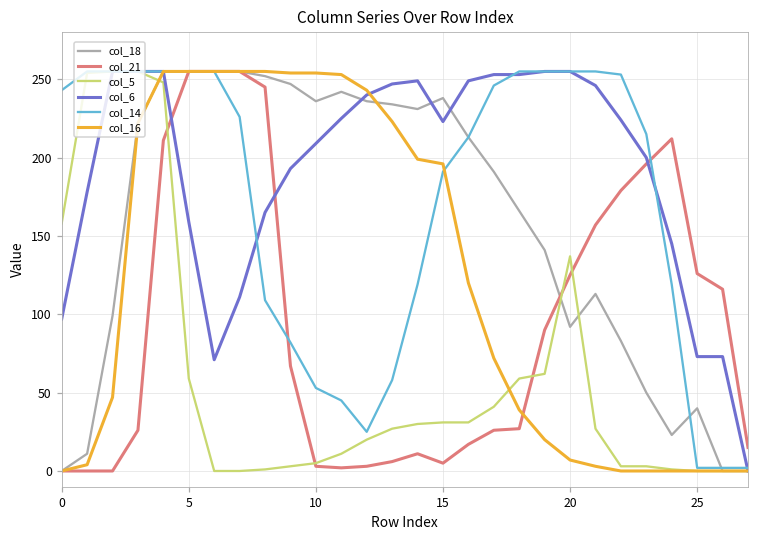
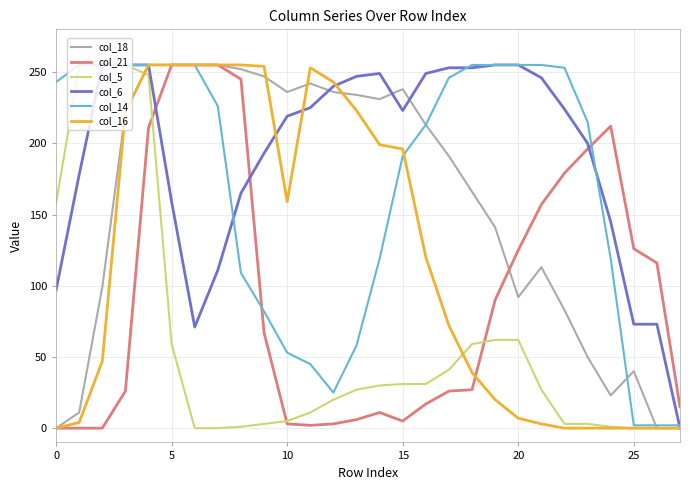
  {
    "col_18": {
      "10": 236,
      "15": 238,
      "20": 92,
      "25": 40
    },
    "col_21": {
      "10": 3,
      "15": 5,
      "20": 125,
      "25": 126
    },
    "col_5": {
      "0": 158,
      "5": 59,
      "10": 5,
      "15": 31,
-     "20": 137
+     "20": 62
    },
    "col_6": {
      "0": 97,
      "5": 159,
-     "10": 209,
+     "10": 219,
      "15": 223,
      "25": 73
    },
    "col_14": {
      "0": 243,
      "10": 53,
      "15": 191,
      "25": 2
    },
    "col_16": {
-     "10": 254,
+     "10": 159,
      "15": 196,
      "20": 7
    }
  }
